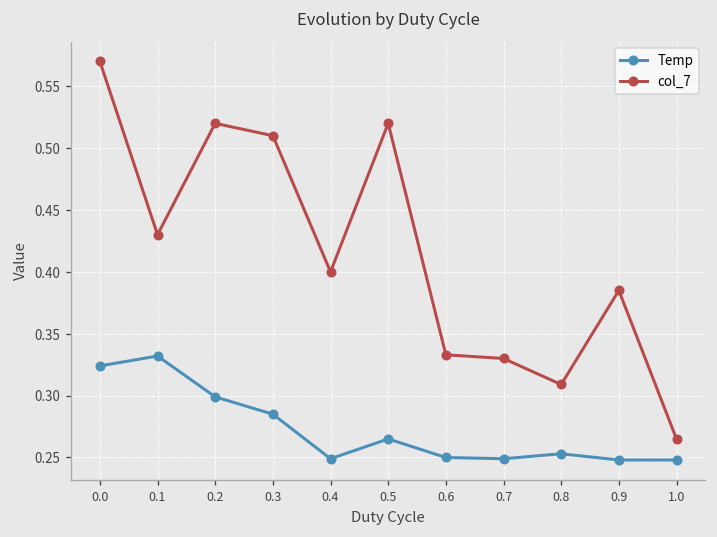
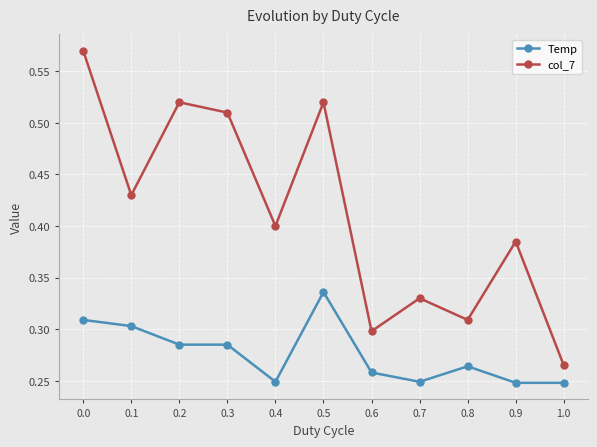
  {
    "Temp": {
-     "0.0": 0.324,
-     "0.1": 0.332,
-     "0.2": 0.299,
+     "0.0": 0.309,
+     "0.1": 0.303,
+     "0.2": 0.285,
      "0.3": 0.285,
      "0.4": 0.249,
-     "0.5": 0.265,
-     "0.6": 0.250,
+     "0.5": 0.336,
+     "0.6": 0.258,
      "0.7": 0.249,
-     "0.8": 0.253,
+     "0.8": 0.264,
      "0.9": 0.248,
      "1.0": 0.248
    },
    "col_7": {
      "0.0": 0.570,
      "0.1": 0.430,
      "0.2": 0.520,
      "0.3": 0.510,
      "0.4": 0.400,
      "0.5": 0.520,
-     "0.6": 0.333,
+     "0.6": 0.298,
      "0.7": 0.330,
      "0.8": 0.309,
      "0.9": 0.385,
      "1.0": 0.265
    }
  }
